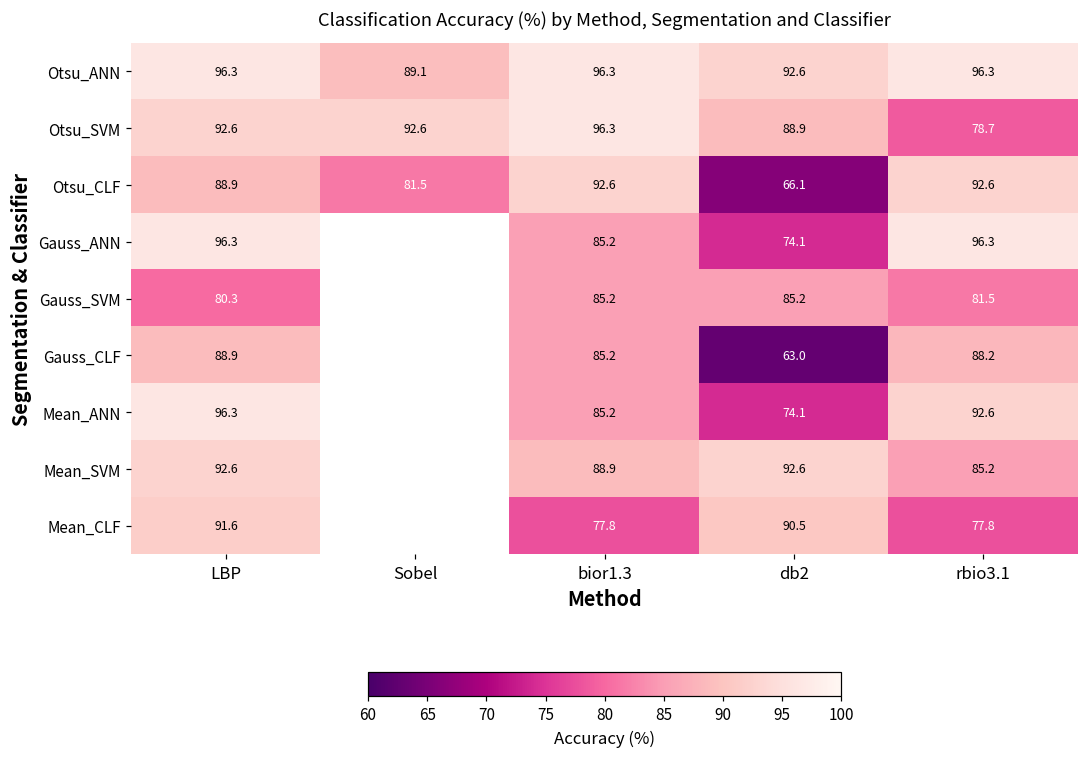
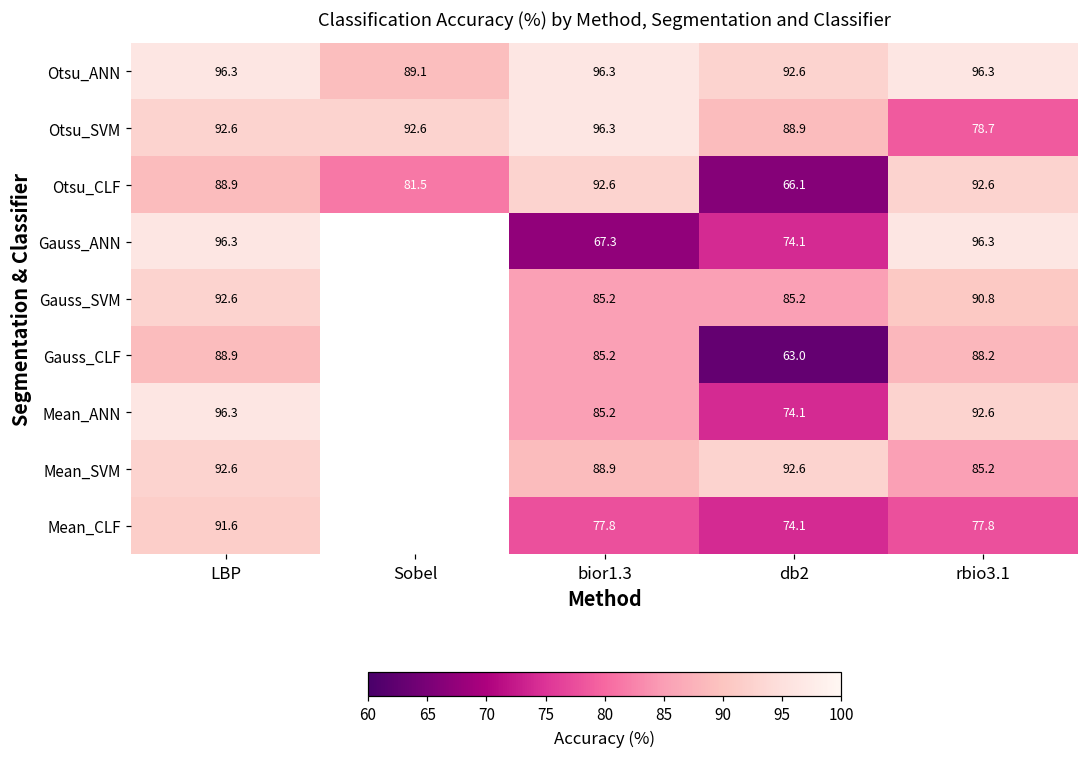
  {
    "Otsu_ANN": {
      "LBP": 96.3,
      "Sobel": 89.1,
      "bior1.3": 96.3,
      "db2": 92.6,
      "rbio3.1": 96.3
    },
    "Otsu_SVM": {
      "LBP": 92.6,
      "Sobel": 92.6,
      "bior1.3": 96.3,
      "db2": 88.9,
      "rbio3.1": 78.7
    },
    "Otsu_CLF": {
      "LBP": 88.9,
      "Sobel": 81.5,
      "bior1.3": 92.6,
      "db2": 66.1,
      "rbio3.1": 92.6
    },
    "Gauss_ANN": {
      "LBP": 96.3,
-     "bior1.3": 85.2,
+     "bior1.3": 67.3,
      "db2": 74.1,
      "rbio3.1": 96.3
    },
    "Gauss_SVM": {
-     "LBP": 80.3,
+     "LBP": 92.6,
      "bior1.3": 85.2,
      "db2": 85.2,
-     "rbio3.1": 81.5
+     "rbio3.1": 90.8
    },
    "Gauss_CLF": {
      "LBP": 88.9,
      "bior1.3": 85.2,
      "db2": 63.0,
      "rbio3.1": 88.2
    },
    "Mean_ANN": {
      "LBP": 96.3,
      "bior1.3": 85.2,
      "db2": 74.1,
      "rbio3.1": 92.6
    },
    "Mean_SVM": {
      "LBP": 92.6,
      "bior1.3": 88.9,
      "db2": 92.6,
      "rbio3.1": 85.2
    },
    "Mean_CLF": {
      "LBP": 91.6,
      "bior1.3": 77.8,
-     "db2": 90.5,
+     "db2": 74.1,
      "rbio3.1": 77.8
    }
  }
